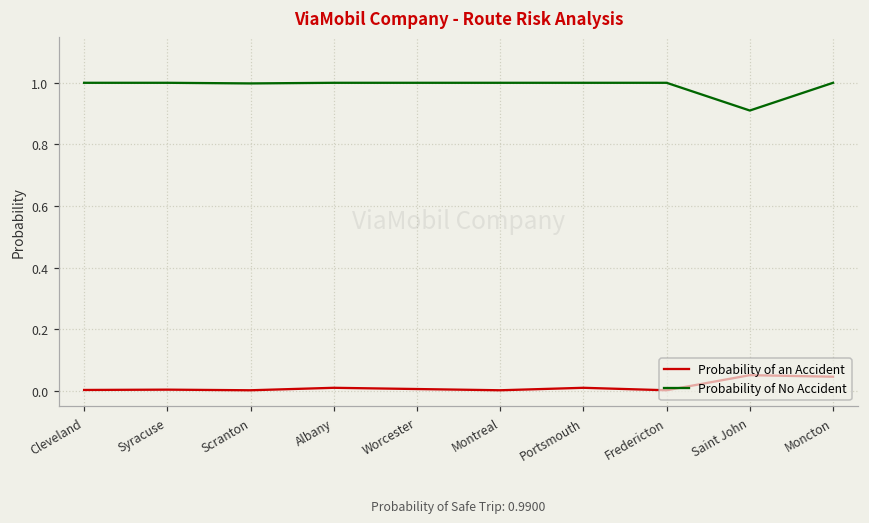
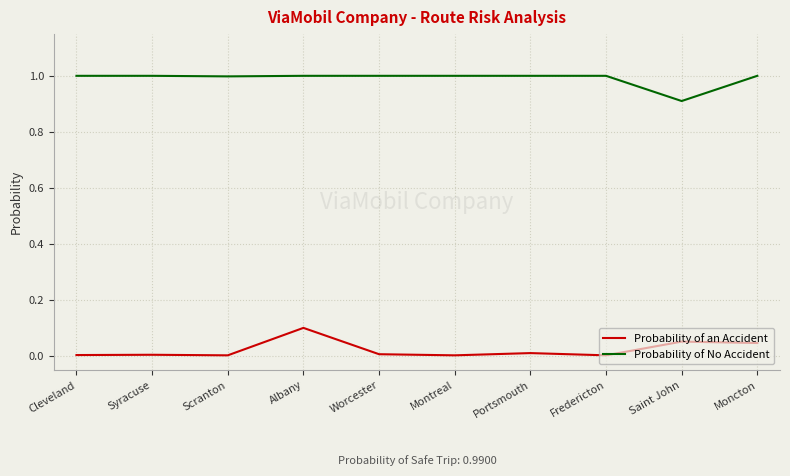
  {
    "Probability of an Accident": {
      "Cleveland": 0.00,
      "Syracuse": 0.00,
      "Scranton": 0.00,
-     "Albany": 0.01,
+     "Albany": 0.10,
      "Worcester": 0.01,
      "Montreal": 0.00,
      "Portsmouth": 0.01
    },
    "Probability of No Accident": {
      "Cleveland": 1.00,
      "Syracuse": 1.00,
      "Scranton": 1.00,
      "Albany": 1.00,
      "Worcester": 1.00,
      "Montreal": 1.00,
      "Portsmouth": 1.00,
      "Fredericton": 1.00,
      "Saint John": 0.91,
      "Moncton": 1.00
    }
  }
